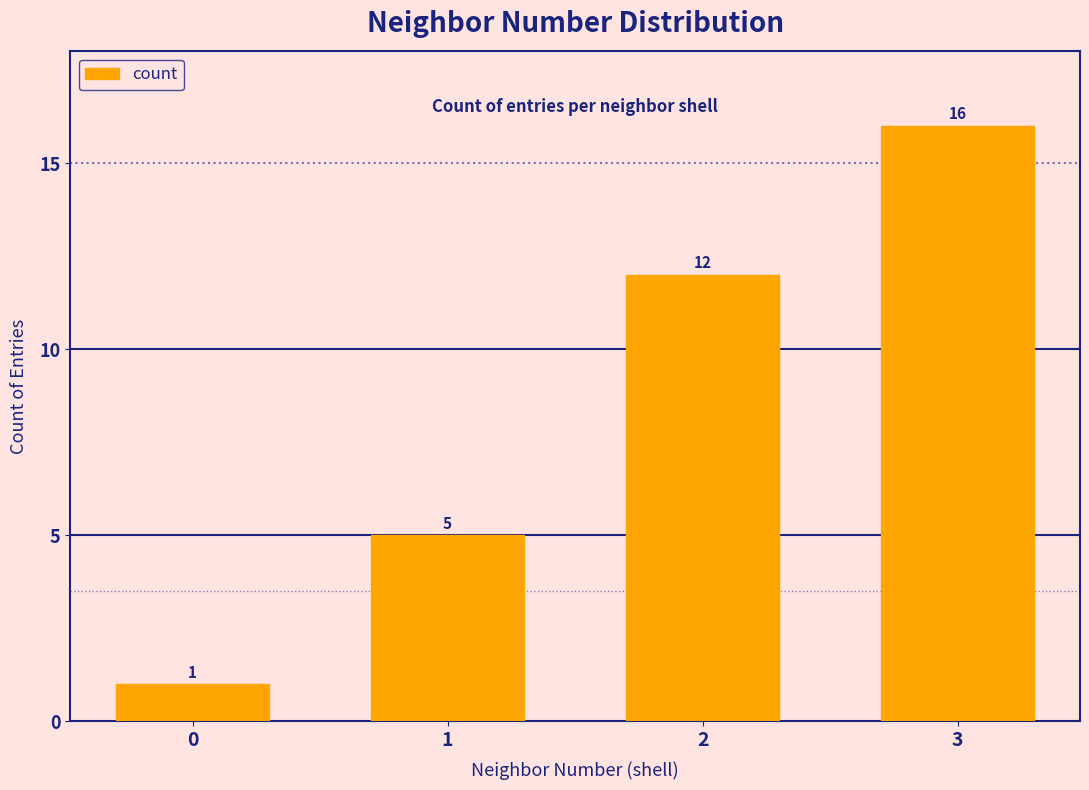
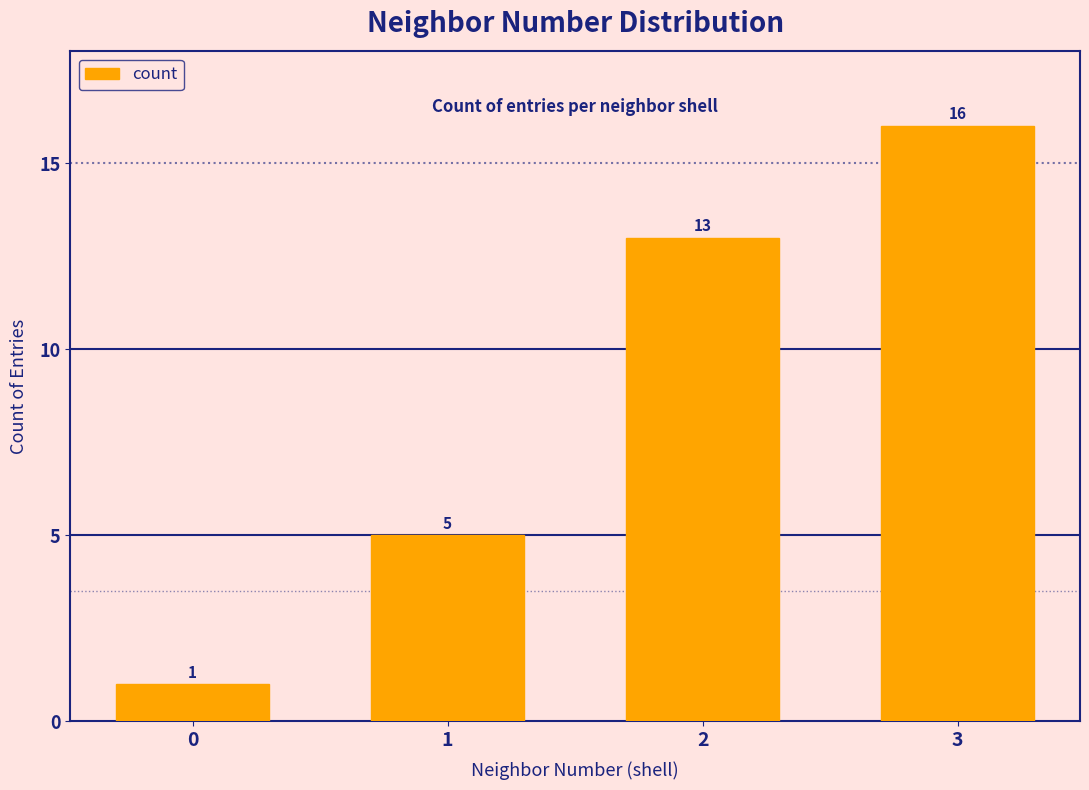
  {
    "0": 1,
    "1": 5,
-   "2": 12,
+   "2": 13,
    "3": 16
  }
